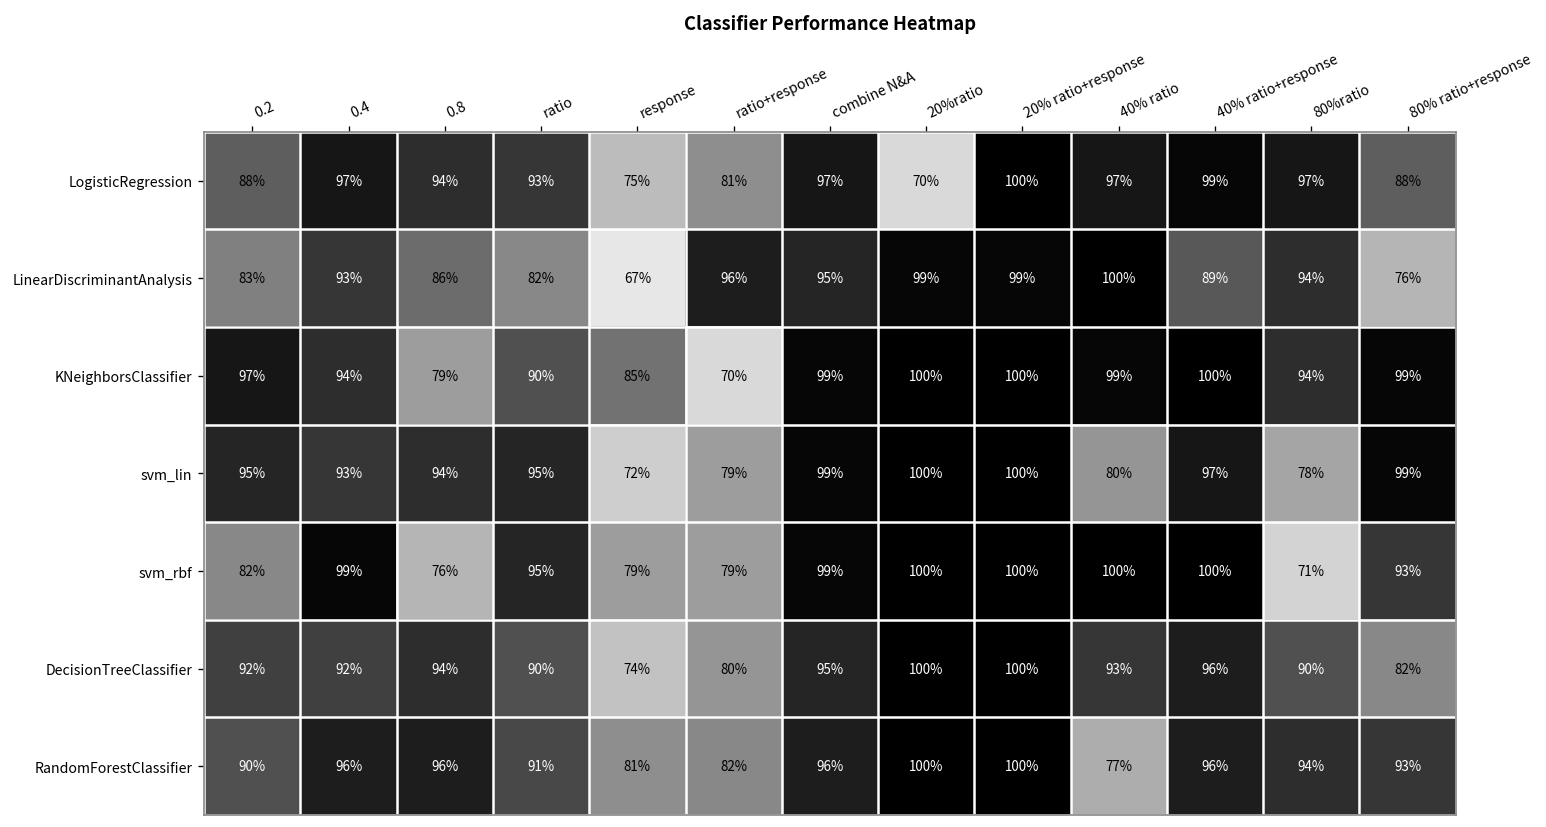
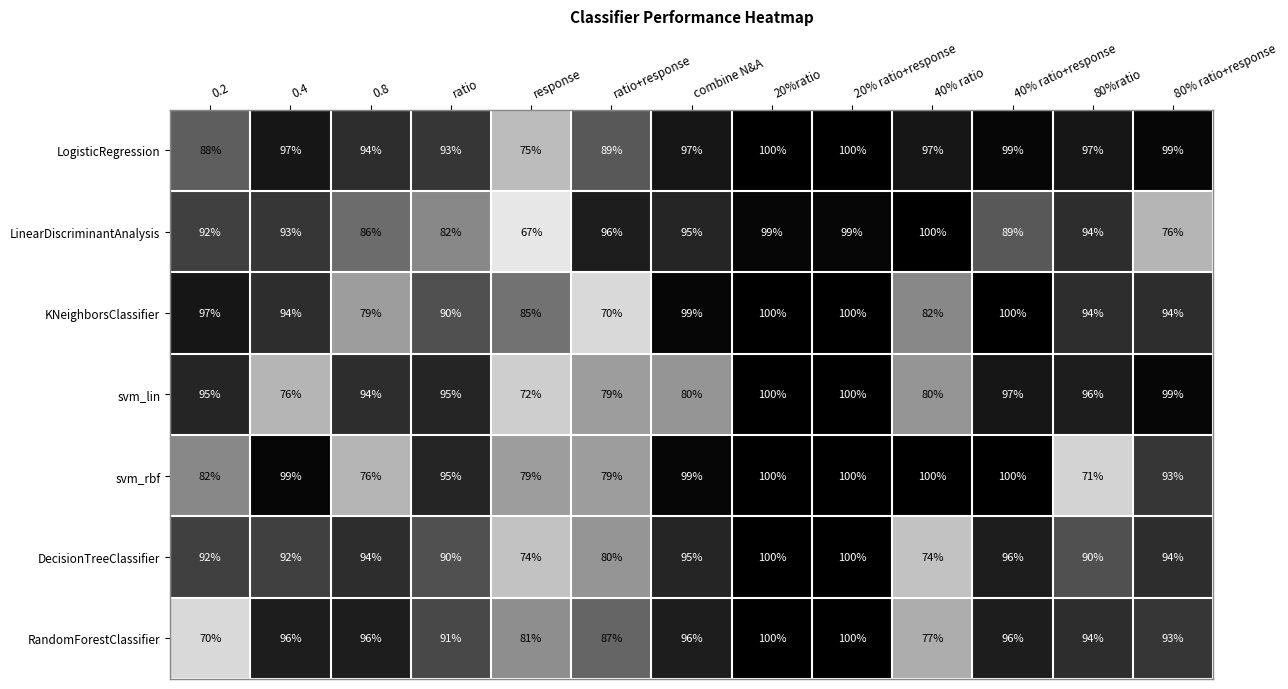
  {
    "LogisticRegression": {
      "0.2": "88%",
      "0.4": "97%",
      "0.8": "94%",
      "ratio": "93%",
      "response": "75%",
-     "ratio+response": "81%",
+     "ratio+response": "89%",
      "combine N&A": "97%",
-     "20%ratio": "70%",
+     "20%ratio": "100%",
      "20% ratio+response": "100%",
      "40% ratio": "97%",
      "40% ratio+response": "99%",
      "80%ratio": "97%",
-     "80% ratio+response": "88%"
+     "80% ratio+response": "99%"
    },
    "LinearDiscriminantAnalysis": {
-     "0.2": "83%",
+     "0.2": "92%",
      "0.4": "93%",
      "0.8": "86%",
      "ratio": "82%",
      "response": "67%",
      "ratio+response": "96%",
      "combine N&A": "95%",
      "20%ratio": "99%",
      "20% ratio+response": "99%",
      "40% ratio": "100%",
      "40% ratio+response": "89%",
      "80%ratio": "94%",
      "80% ratio+response": "76%"
    },
    "KNeighborsClassifier": {
      "0.2": "97%",
      "0.4": "94%",
      "0.8": "79%",
      "ratio": "90%",
      "response": "85%",
      "ratio+response": "70%",
      "combine N&A": "99%",
      "20%ratio": "100%",
      "20% ratio+response": "100%",
-     "40% ratio": "99%",
+     "40% ratio": "82%",
      "40% ratio+response": "100%",
      "80%ratio": "94%",
-     "80% ratio+response": "99%"
+     "80% ratio+response": "94%"
    },
    "svm_lin": {
      "0.2": "95%",
-     "0.4": "93%",
+     "0.4": "76%",
      "0.8": "94%",
      "ratio": "95%",
      "response": "72%",
      "ratio+response": "79%",
-     "combine N&A": "99%",
+     "combine N&A": "80%",
      "20%ratio": "100%",
      "20% ratio+response": "100%",
      "40% ratio": "80%",
      "40% ratio+response": "97%",
-     "80%ratio": "78%",
+     "80%ratio": "96%",
      "80% ratio+response": "99%"
    },
    "svm_rbf": {
      "0.2": "82%",
      "0.4": "99%",
      "0.8": "76%",
      "ratio": "95%",
      "response": "79%",
      "ratio+response": "79%",
      "combine N&A": "99%",
      "20%ratio": "100%",
      "20% ratio+response": "100%",
      "40% ratio": "100%",
      "40% ratio+response": "100%",
      "80%ratio": "71%",
      "80% ratio+response": "93%"
    },
    "DecisionTreeClassifier": {
      "0.2": "92%",
      "0.4": "92%",
      "0.8": "94%",
      "ratio": "90%",
      "response": "74%",
      "ratio+response": "80%",
      "combine N&A": "95%",
      "20%ratio": "100%",
      "20% ratio+response": "100%",
-     "40% ratio": "93%",
+     "40% ratio": "74%",
      "40% ratio+response": "96%",
      "80%ratio": "90%",
-     "80% ratio+response": "82%"
+     "80% ratio+response": "94%"
    },
    "RandomForestClassifier": {
-     "0.2": "90%",
+     "0.2": "70%",
      "0.4": "96%",
      "0.8": "96%",
      "ratio": "91%",
      "response": "81%",
-     "ratio+response": "82%",
+     "ratio+response": "87%",
      "combine N&A": "96%",
      "20%ratio": "100%",
      "20% ratio+response": "100%",
      "40% ratio": "77%",
      "40% ratio+response": "96%",
      "80%ratio": "94%",
      "80% ratio+response": "93%"
    }
  }
